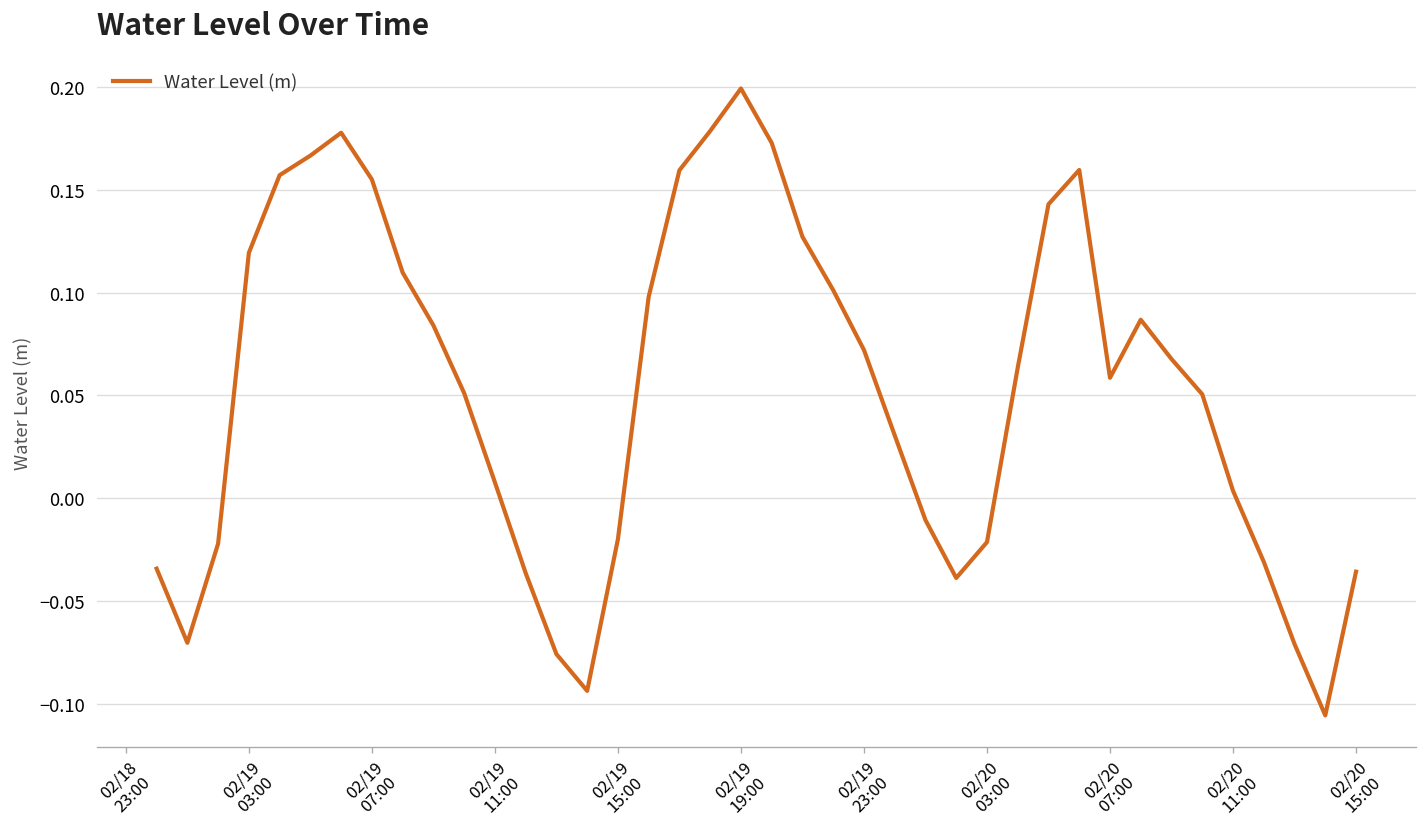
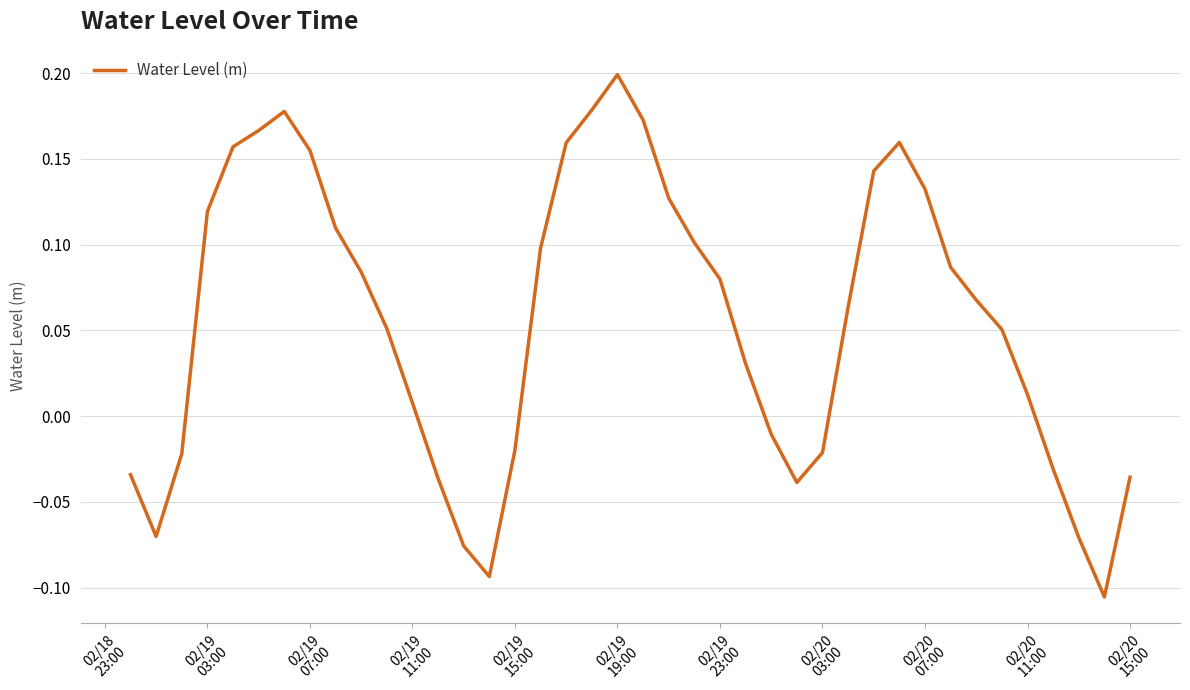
  {
    "02/19 03:00": 0.119,
    "02/19 07:00": 0.155,
    "02/19 11:00": 0.008,
    "02/19 15:00": -0.020,
    "02/19 19:00": 0.199,
-   "02/19 23:00": 0.072,
+   "02/19 23:00": 0.080,
    "02/20 03:00": -0.021,
-   "02/20 07:00": 0.059,
-   "02/20 11:00": 0.004,
+   "02/20 07:00": 0.132,
+   "02/20 11:00": 0.013,
    "02/20 15:00": -0.036
  }
